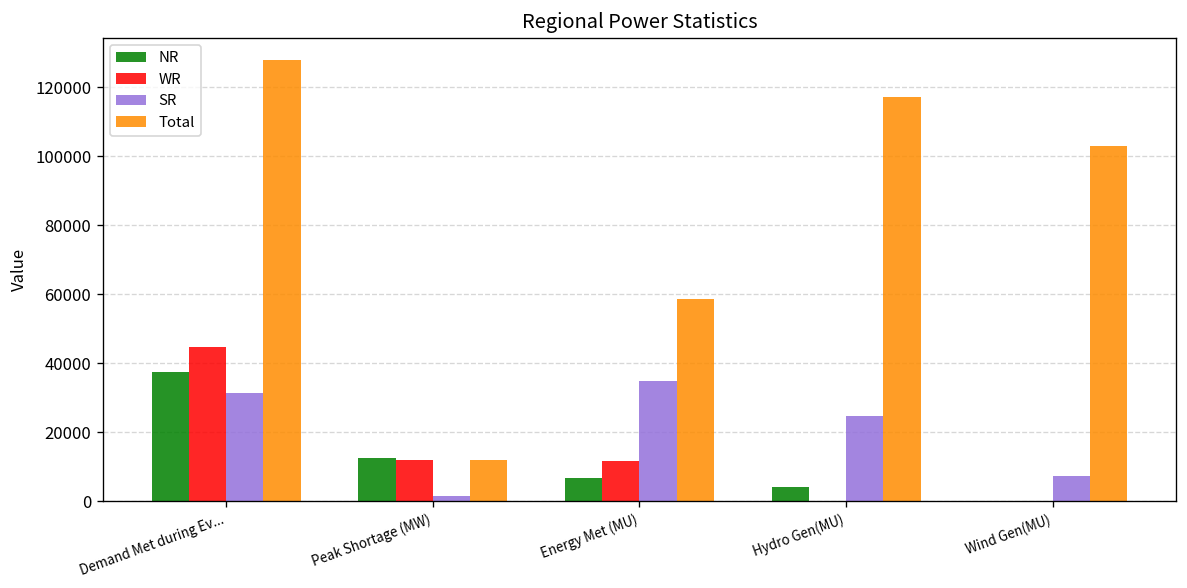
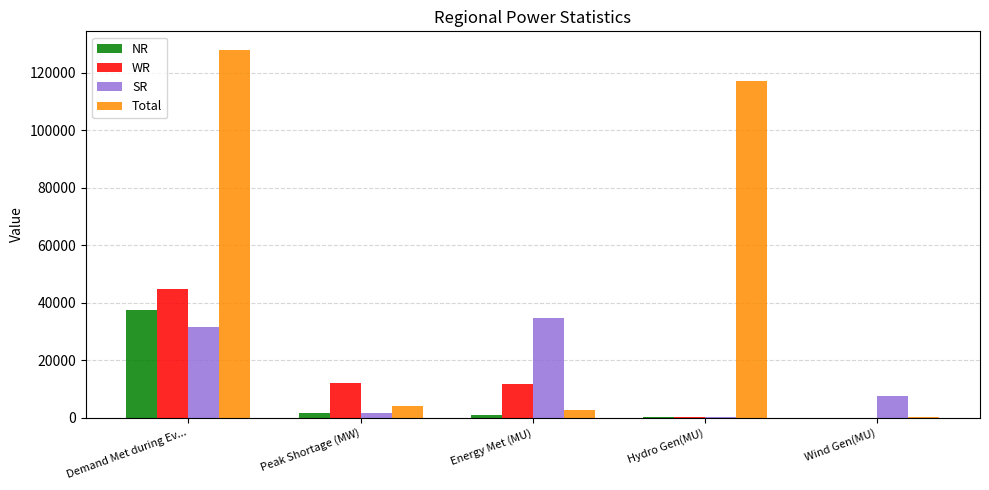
  {
    "NR": {
      "Demand Met during Ev...": 37000,
-     "Peak Shortage (MW)": 13000,
-     "Energy Met (MU)": 7000,
-     "Hydro Gen(MU)": 4000
+     "Peak Shortage (MW)": 2000,
+     "Energy Met (MU)": 1000,
+     "Hydro Gen(MU)": 0
    },
    "WR": {
      "Demand Met during Ev...": 45000,
      "Peak Shortage (MW)": 12000,
      "Energy Met (MU)": 12000
    },
    "SR": {
      "Demand Met during Ev...": 31000,
      "Peak Shortage (MW)": 2000,
      "Energy Met (MU)": 35000,
-     "Hydro Gen(MU)": 25000,
+     "Hydro Gen(MU)": 0,
      "Wind Gen(MU)": 7000
    },
    "Total": {
      "Demand Met during Ev...": 128000,
-     "Peak Shortage (MW)": 12000,
-     "Energy Met (MU)": 59000,
+     "Peak Shortage (MW)": 4000,
+     "Energy Met (MU)": 3000,
      "Hydro Gen(MU)": 117000,
-     "Wind Gen(MU)": 103000
+     "Wind Gen(MU)": 0
    }
  }
